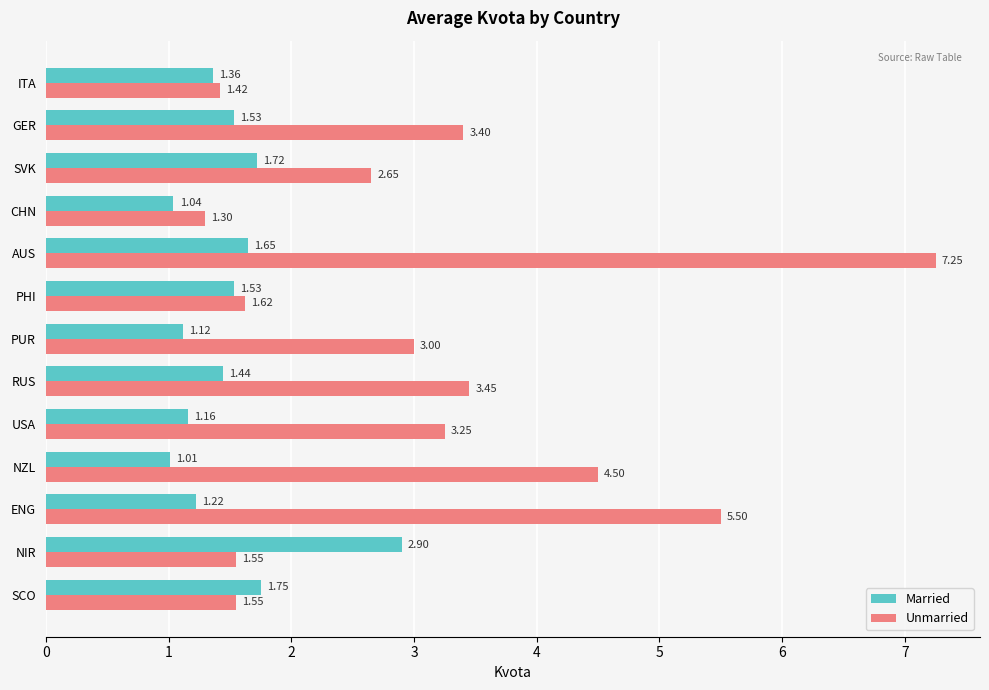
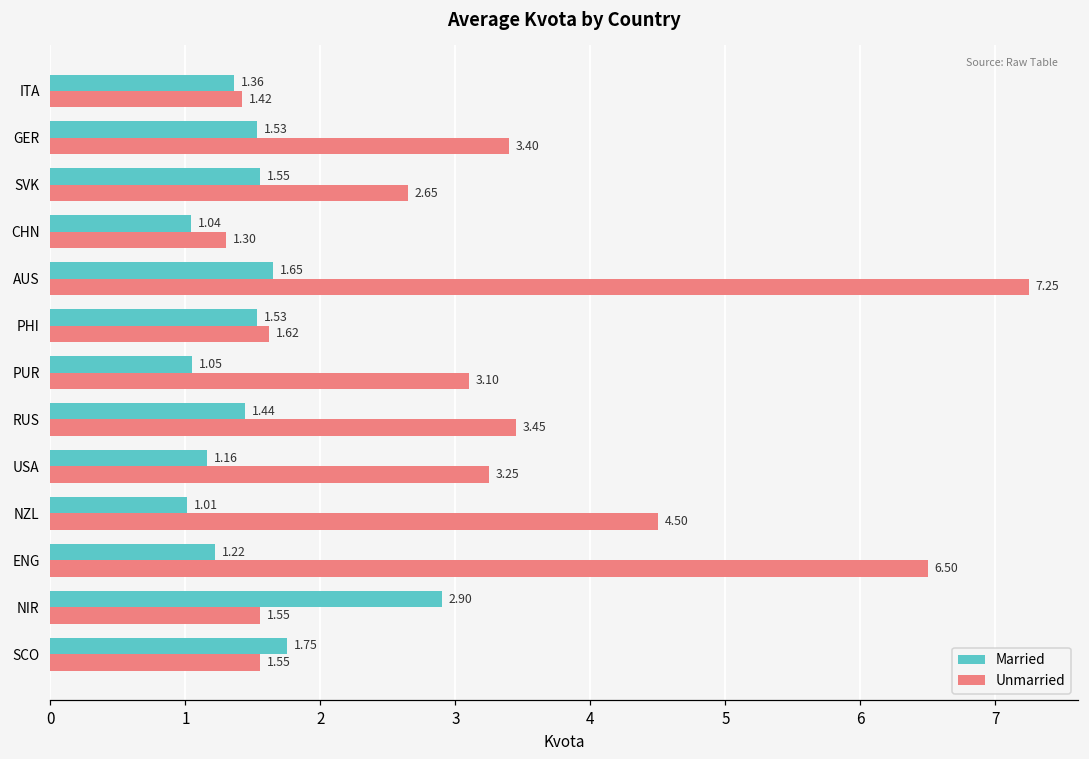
  {
    "Married": {
      "ITA": 1.36,
      "GER": 1.53,
-     "SVK": 1.72,
+     "SVK": 1.55,
      "CHN": 1.04,
      "AUS": 1.65,
      "PHI": 1.53,
-     "PUR": 1.12,
+     "PUR": 1.05,
      "RUS": 1.44,
      "USA": 1.16,
      "NZL": 1.01,
      "ENG": 1.22,
      "NIR": 2.90,
      "SCO": 1.75
    },
    "Unmarried": {
      "ITA": 1.42,
      "GER": 3.40,
      "SVK": 2.65,
      "CHN": 1.30,
      "AUS": 7.25,
      "PHI": 1.62,
-     "PUR": 3.00,
+     "PUR": 3.10,
      "RUS": 3.45,
      "USA": 3.25,
      "NZL": 4.50,
-     "ENG": 5.50,
+     "ENG": 6.50,
      "NIR": 1.55,
      "SCO": 1.55
    }
  }
